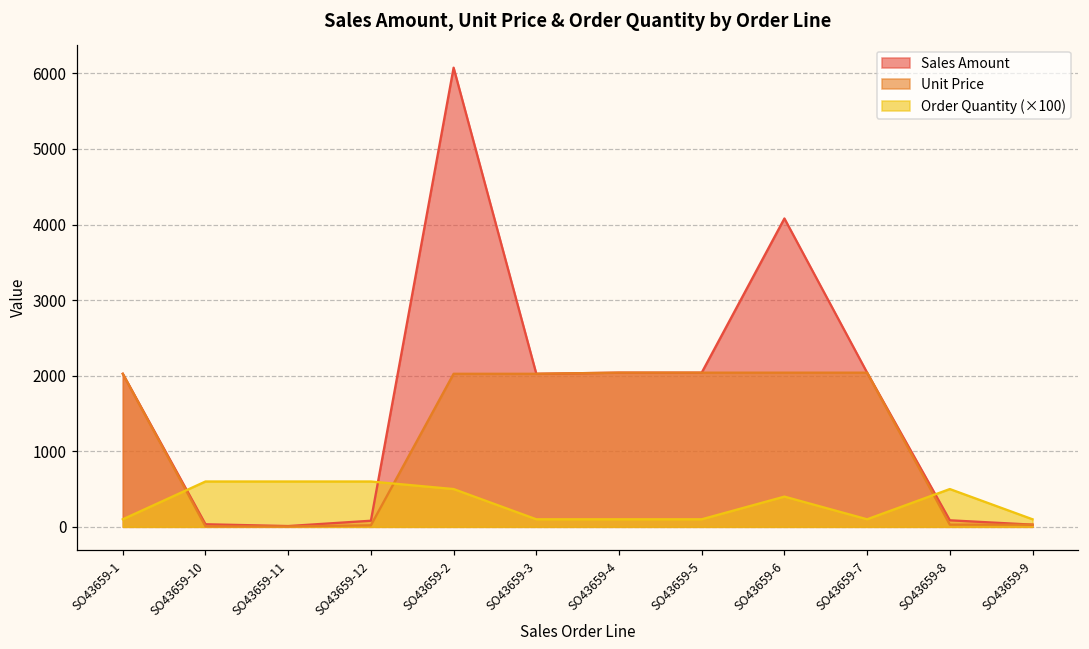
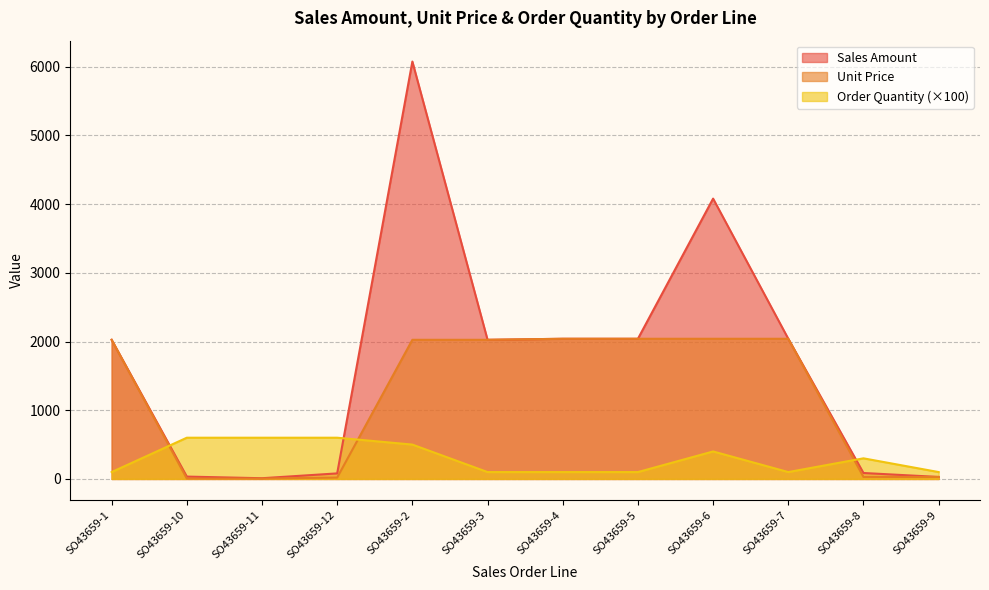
  {
    "Order Quantity (×100)": {
      "SO43659-1": 100,
      "SO43659-10": 600,
      "SO43659-11": 600,
      "SO43659-12": 600,
      "SO43659-2": 500,
      "SO43659-3": 100,
      "SO43659-4": 100,
      "SO43659-5": 100,
      "SO43659-6": 400,
      "SO43659-7": 100,
-     "SO43659-8": 500,
+     "SO43659-8": 300,
      "SO43659-9": 100
    }
  }
